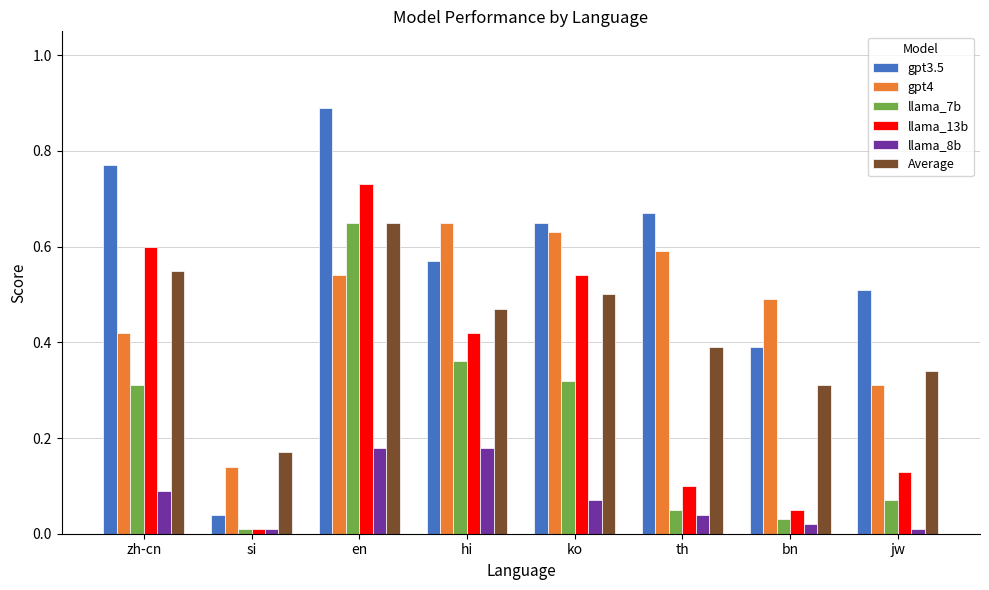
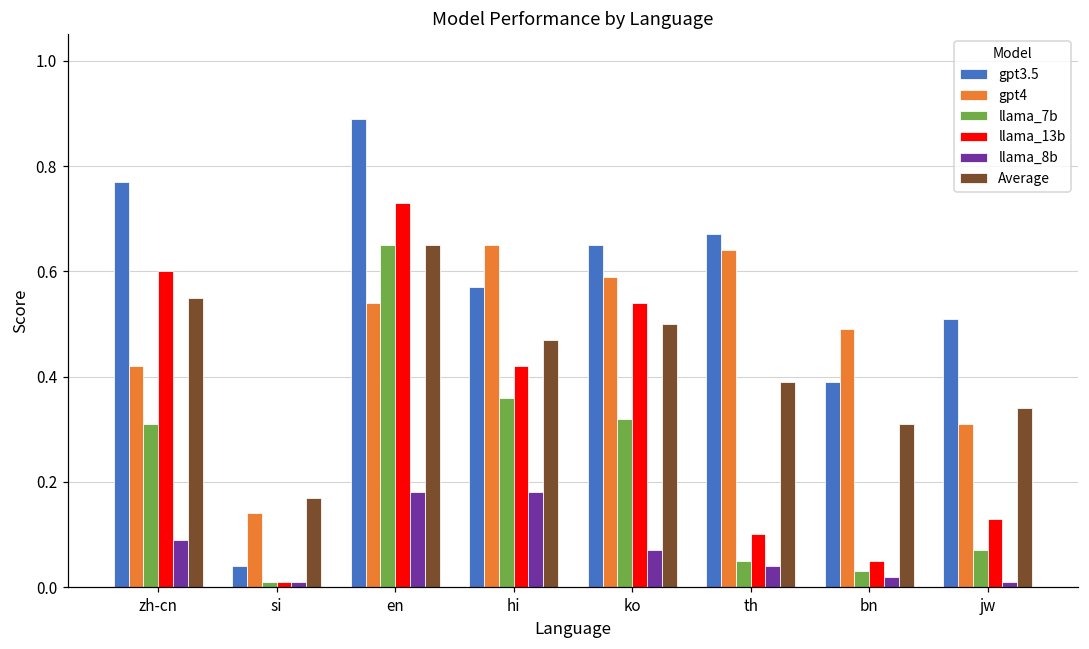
  {
    "gpt3.5": {
      "zh-cn": 0.77,
      "si": 0.04,
      "en": 0.89,
      "hi": 0.57,
      "ko": 0.65,
      "th": 0.67,
      "bn": 0.39,
      "jw": 0.51
    },
    "gpt4": {
      "zh-cn": 0.42,
      "si": 0.14,
      "en": 0.54,
      "hi": 0.65,
-     "ko": 0.63,
-     "th": 0.59,
+     "ko": 0.59,
+     "th": 0.64,
      "bn": 0.49,
      "jw": 0.31
    },
    "llama_7b": {
      "zh-cn": 0.31,
      "si": 0.01,
      "en": 0.65,
      "hi": 0.36,
      "ko": 0.32,
      "th": 0.05,
      "bn": 0.03,
      "jw": 0.07
    },
    "llama_13b": {
      "zh-cn": 0.60,
      "si": 0.01,
      "en": 0.73,
      "hi": 0.42,
      "ko": 0.54,
      "th": 0.10,
      "bn": 0.05,
      "jw": 0.13
    },
    "llama_8b": {
      "zh-cn": 0.09,
      "si": 0.01,
      "en": 0.18,
      "hi": 0.18,
      "ko": 0.07,
      "th": 0.04,
      "bn": 0.02,
      "jw": 0.01
    },
    "Average": {
      "zh-cn": 0.55,
      "si": 0.17,
      "en": 0.65,
      "hi": 0.47,
      "ko": 0.50,
      "th": 0.39,
      "bn": 0.31,
      "jw": 0.34
    }
  }
